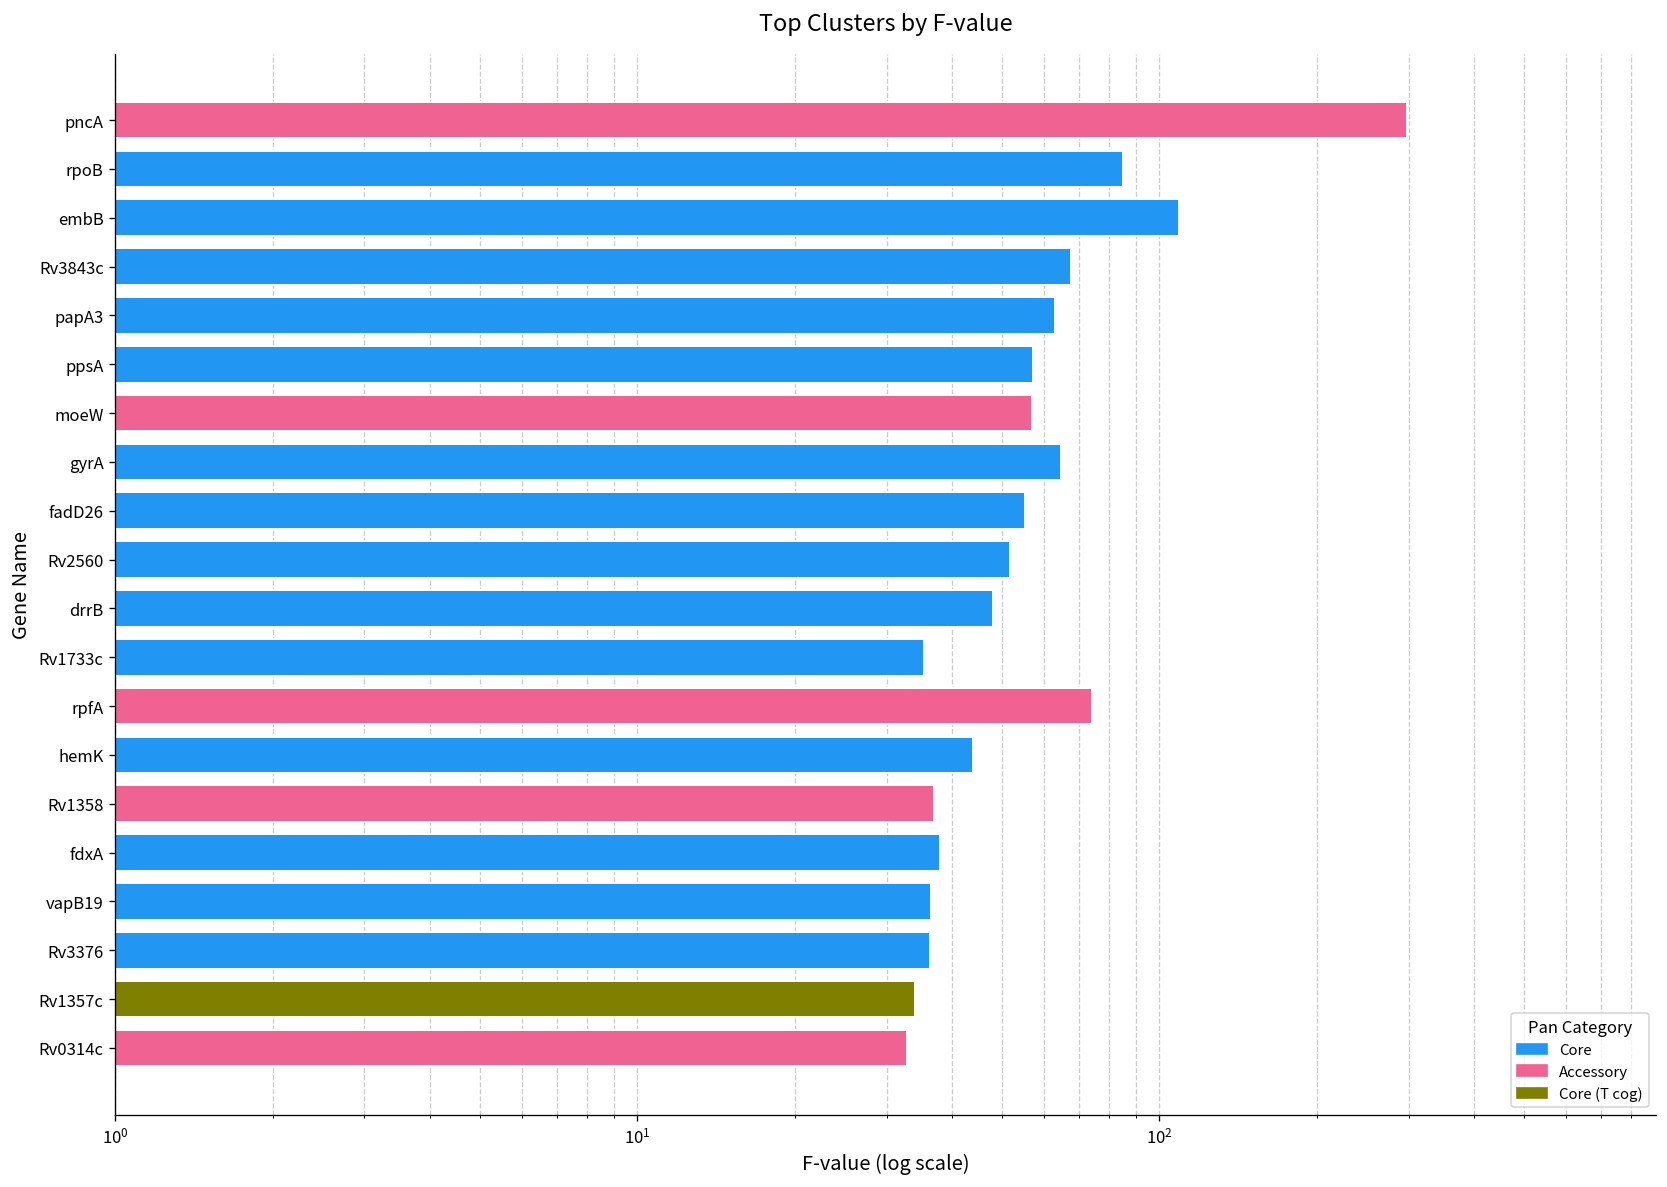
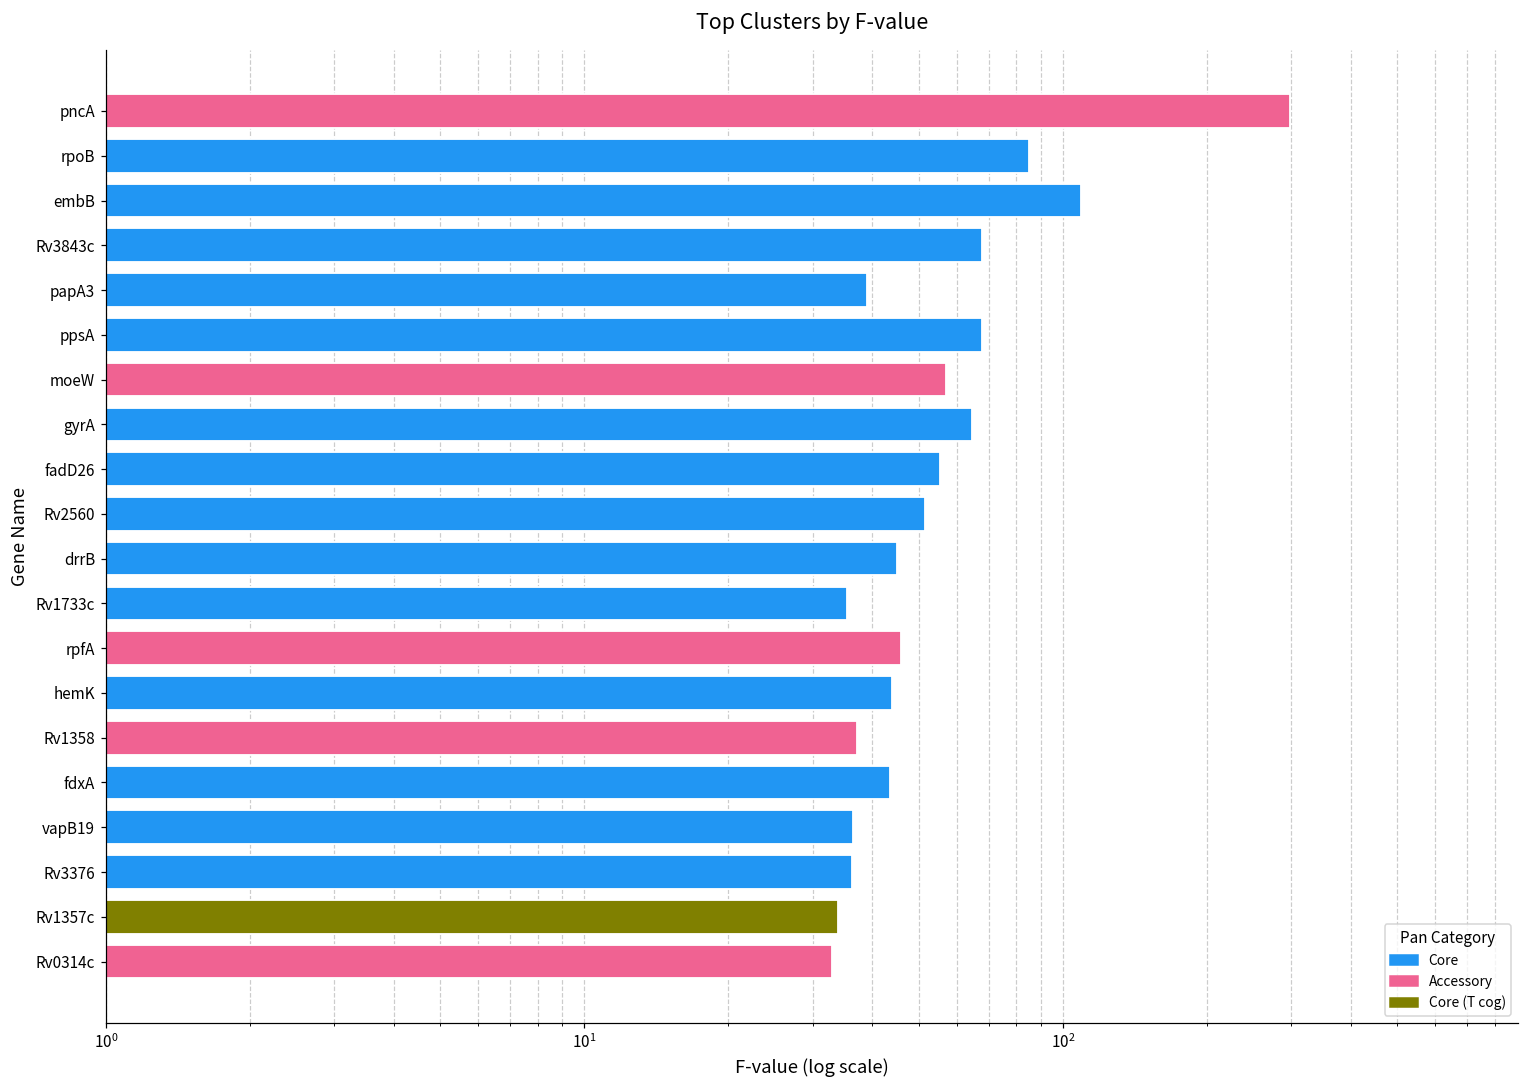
  {
    "pncA": 300,
    "rpoB": 85,
    "embB": 109,
    "Rv3843c": 68,
-   "papA3": 63,
-   "ppsA": 57,
+   "papA3": 39,
+   "ppsA": 68,
    "moeW": 57,
    "gyrA": 65,
    "fadD26": 55,
    "Rv2560": 52,
-   "drrB": 48,
+   "drrB": 45,
    "Rv1733c": 35,
-   "rpfA": 74,
+   "rpfA": 46,
    "hemK": 44,
    "Rv1358": 37,
-   "fdxA": 38,
+   "fdxA": 43,
    "vapB19": 36,
    "Rv3376": 36,
    "Rv1357c": 34,
    "Rv0314c": 33
  }
